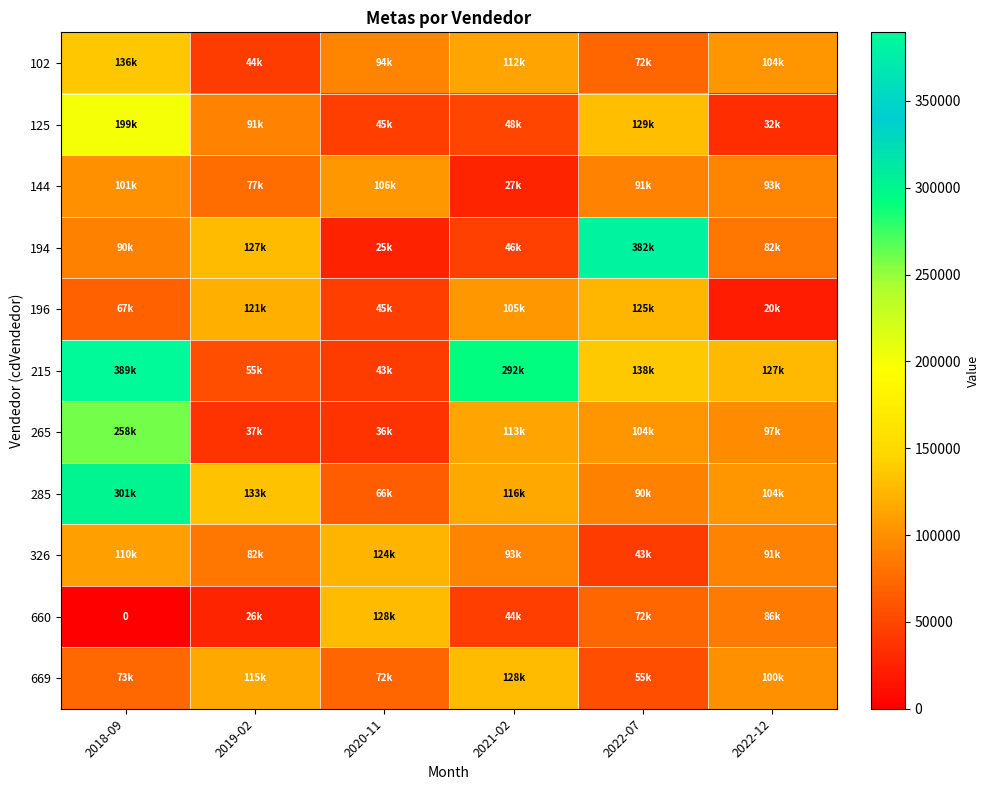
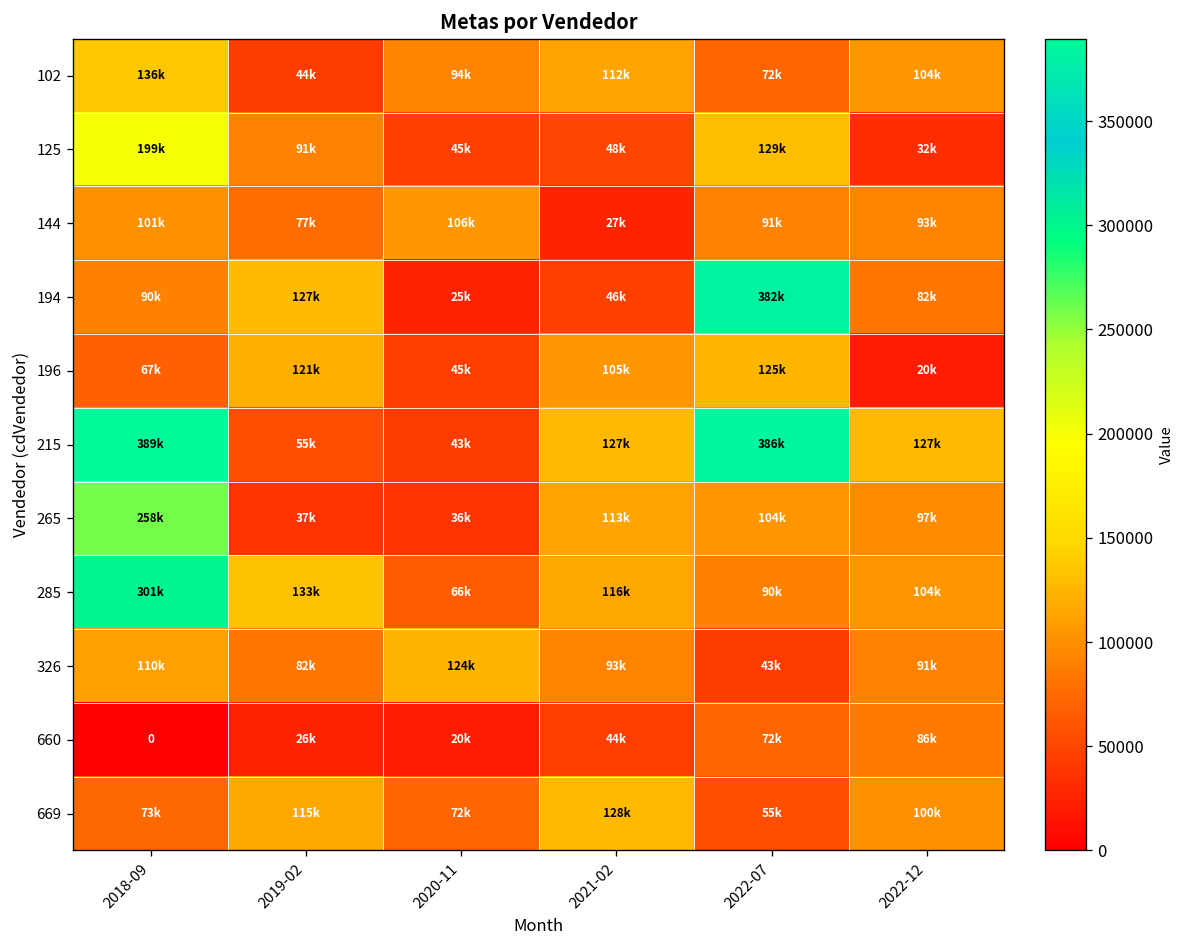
  {
    "102": {
      "2018-09": "136k",
      "2019-02": "44k",
      "2020-11": "94k",
      "2021-02": "112k",
      "2022-07": "72k",
      "2022-12": "104k"
    },
    "125": {
      "2018-09": "199k",
      "2019-02": "91k",
      "2020-11": "45k",
      "2021-02": "48k",
      "2022-07": "129k",
      "2022-12": "32k"
    },
    "144": {
      "2018-09": "101k",
      "2019-02": "77k",
      "2020-11": "106k",
      "2021-02": "27k",
      "2022-07": "91k",
      "2022-12": "93k"
    },
    "194": {
      "2018-09": "90k",
      "2019-02": "127k",
      "2020-11": "25k",
      "2021-02": "46k",
      "2022-07": "382k",
      "2022-12": "82k"
    },
    "196": {
      "2018-09": "67k",
      "2019-02": "121k",
      "2020-11": "45k",
      "2021-02": "105k",
      "2022-07": "125k",
      "2022-12": "20k"
    },
    "215": {
      "2018-09": "389k",
      "2019-02": "55k",
      "2020-11": "43k",
-     "2021-02": "292k",
-     "2022-07": "138k",
+     "2021-02": "127k",
+     "2022-07": "386k",
      "2022-12": "127k"
    },
    "265": {
      "2018-09": "258k",
      "2019-02": "37k",
      "2020-11": "36k",
      "2021-02": "113k",
      "2022-07": "104k",
      "2022-12": "97k"
    },
    "285": {
      "2018-09": "301k",
      "2019-02": "133k",
      "2020-11": "66k",
      "2021-02": "116k",
      "2022-07": "90k",
      "2022-12": "104k"
    },
    "326": {
      "2018-09": "110k",
      "2019-02": "82k",
      "2020-11": "124k",
      "2021-02": "93k",
      "2022-07": "43k",
      "2022-12": "91k"
    },
    "660": {
      "2018-09": "0",
      "2019-02": "26k",
-     "2020-11": "128k",
+     "2020-11": "20k",
      "2021-02": "44k",
      "2022-07": "72k",
      "2022-12": "86k"
    },
    "669": {
      "2018-09": "73k",
      "2019-02": "115k",
      "2020-11": "72k",
      "2021-02": "128k",
      "2022-07": "55k",
      "2022-12": "100k"
    }
  }
